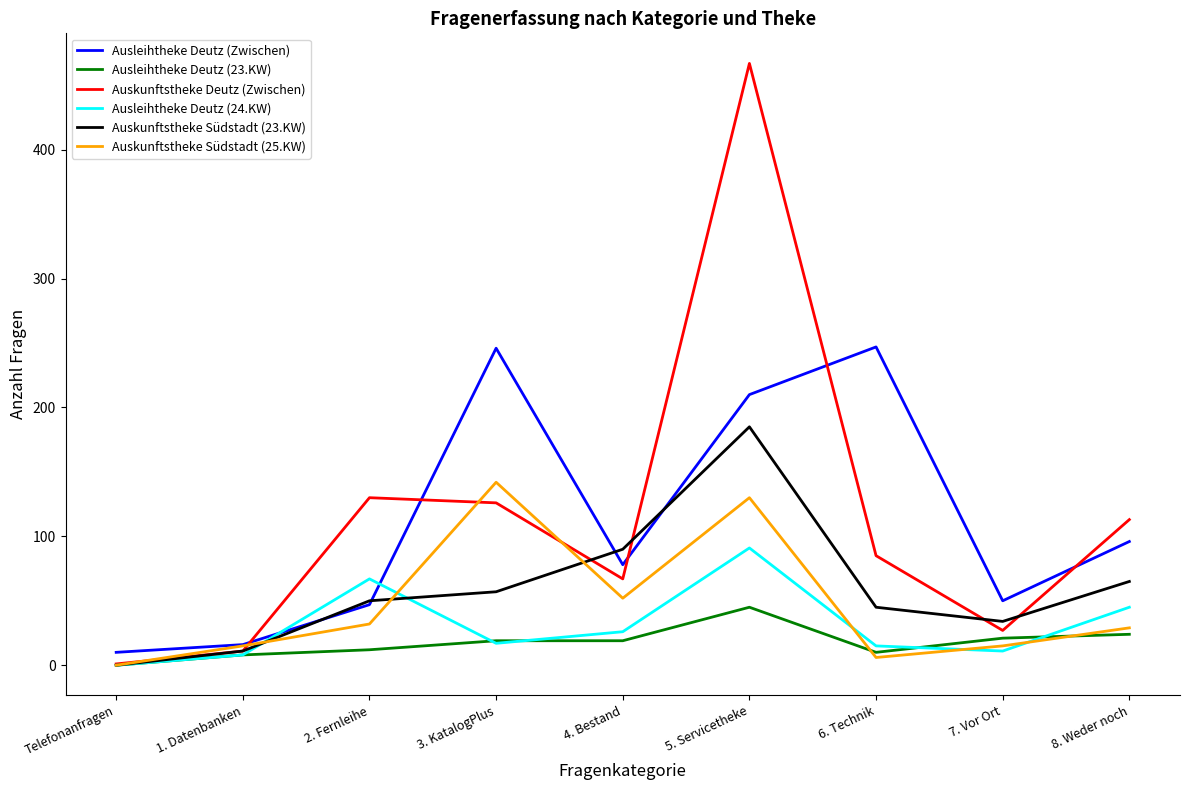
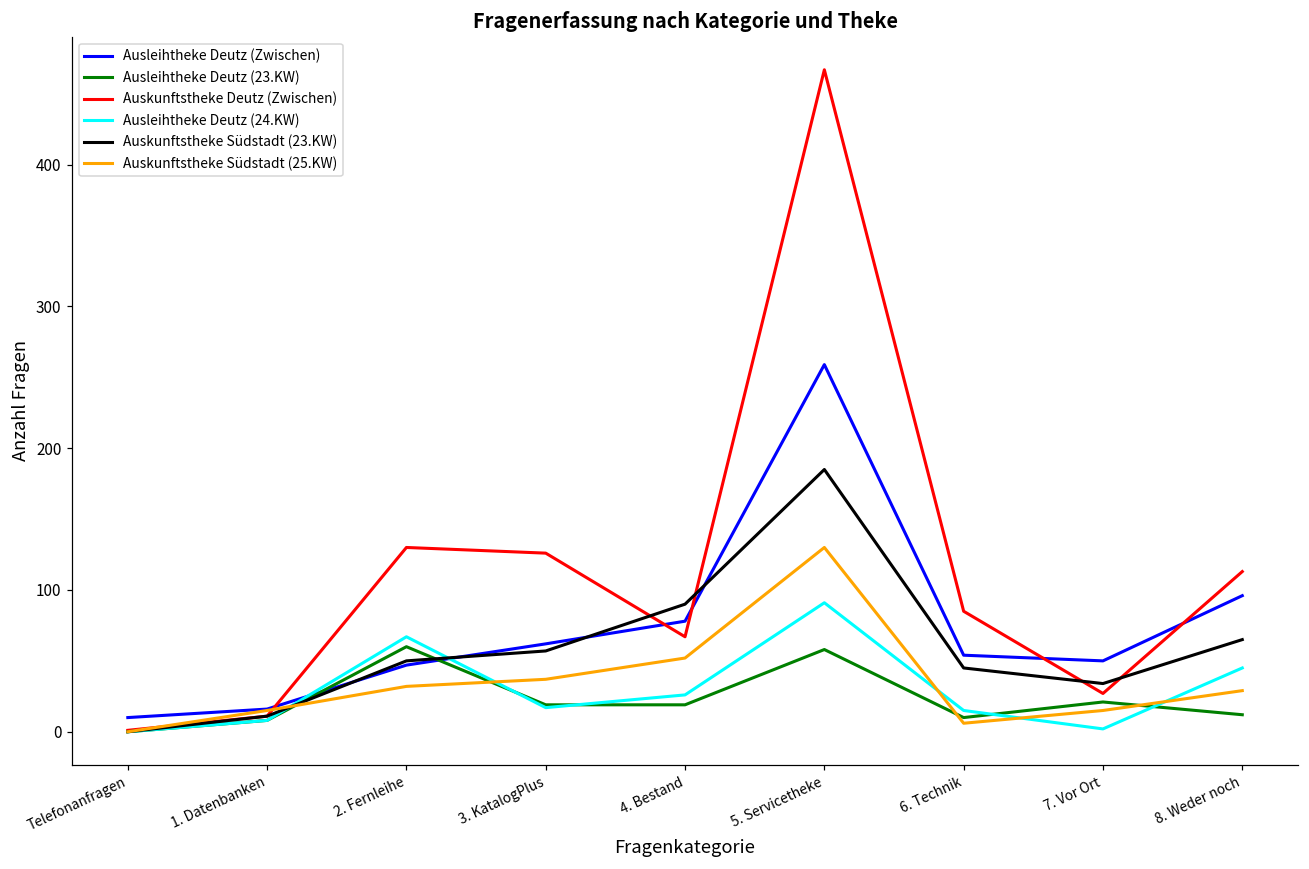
  {
    "Ausleihtheke Deutz (Zwischen)": {
      "Telefonanfragen": 10,
      "2. Fernleihe": 47,
-     "3. KatalogPlus": 246,
+     "3. KatalogPlus": 62,
      "4. Bestand": 78,
-     "5. Servicetheke": 210,
-     "6. Technik": 247,
+     "5. Servicetheke": 259,
+     "6. Technik": 54,
      "7. Vor Ort": 50,
      "8. Weder noch": 96
    },
    "Ausleihtheke Deutz (23.KW)": {
-     "2. Fernleihe": 12,
+     "2. Fernleihe": 60,
      "3. KatalogPlus": 19,
      "4. Bestand": 19,
-     "5. Servicetheke": 45,
+     "5. Servicetheke": 58,
      "6. Technik": 10,
      "7. Vor Ort": 21,
-     "8. Weder noch": 24
+     "8. Weder noch": 12
    },
    "Auskunftstheke Deutz (Zwischen)": {
      "2. Fernleihe": 130,
      "3. KatalogPlus": 126,
      "4. Bestand": 67,
      "5. Servicetheke": 467,
      "6. Technik": 85,
      "7. Vor Ort": 27,
      "8. Weder noch": 113
    },
    "Ausleihtheke Deutz (24.KW)": {
      "2. Fernleihe": 67,
      "3. KatalogPlus": 17,
      "4. Bestand": 26,
      "5. Servicetheke": 91,
      "6. Technik": 15,
-     "7. Vor Ort": 11,
+     "7. Vor Ort": 2,
      "8. Weder noch": 45
    },
    "Auskunftstheke Südstadt (23.KW)": {
      "2. Fernleihe": 50,
      "3. KatalogPlus": 57,
      "4. Bestand": 90,
      "5. Servicetheke": 185,
      "6. Technik": 45,
      "7. Vor Ort": 34,
      "8. Weder noch": 65
    },
    "Auskunftstheke Südstadt (25.KW)": {
      "2. Fernleihe": 32,
-     "3. KatalogPlus": 142,
+     "3. KatalogPlus": 37,
      "4. Bestand": 52,
      "5. Servicetheke": 130,
      "6. Technik": 6,
      "7. Vor Ort": 15,
      "8. Weder noch": 29
    }
  }
